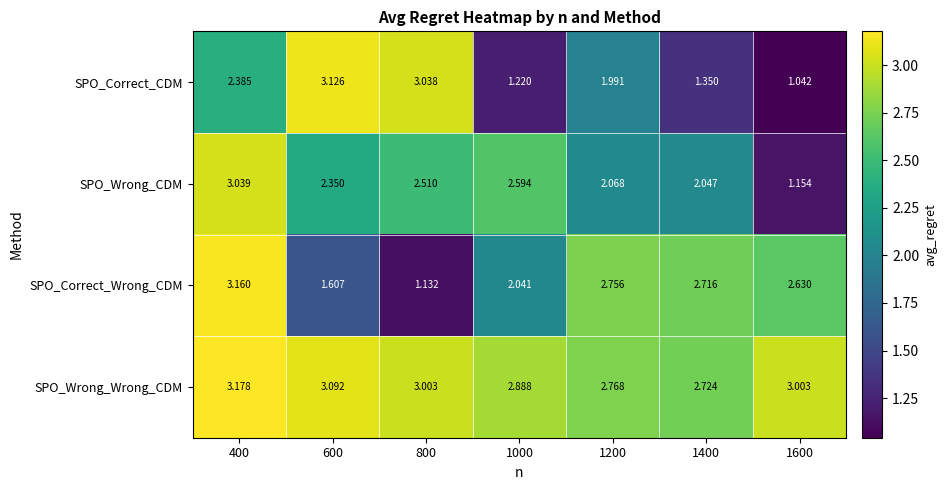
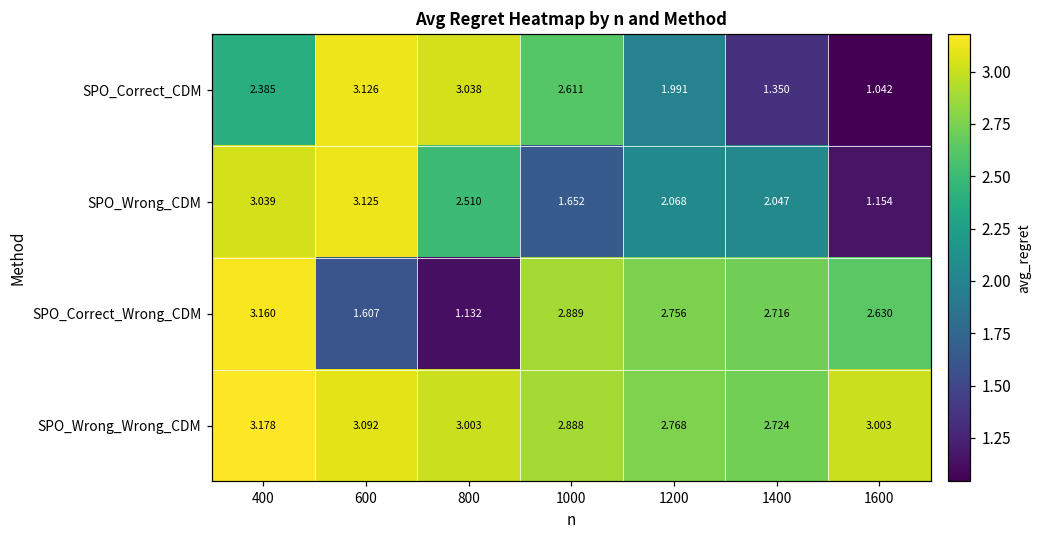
  {
    "SPO_Correct_CDM": {
      "400": 2.385,
      "600": 3.126,
      "800": 3.038,
-     "1000": 1.220,
+     "1000": 2.611,
      "1200": 1.991,
      "1400": 1.350,
      "1600": 1.042
    },
    "SPO_Wrong_CDM": {
      "400": 3.039,
-     "600": 2.350,
+     "600": 3.125,
      "800": 2.510,
-     "1000": 2.594,
+     "1000": 1.652,
      "1200": 2.068,
      "1400": 2.047,
      "1600": 1.154
    },
    "SPO_Correct_Wrong_CDM": {
      "400": 3.160,
      "600": 1.607,
      "800": 1.132,
-     "1000": 2.041,
+     "1000": 2.889,
      "1200": 2.756,
      "1400": 2.716,
      "1600": 2.630
    },
    "SPO_Wrong_Wrong_CDM": {
      "400": 3.178,
      "600": 3.092,
      "800": 3.003,
      "1000": 2.888,
      "1200": 2.768,
      "1400": 2.724,
      "1600": 3.003
    }
  }
